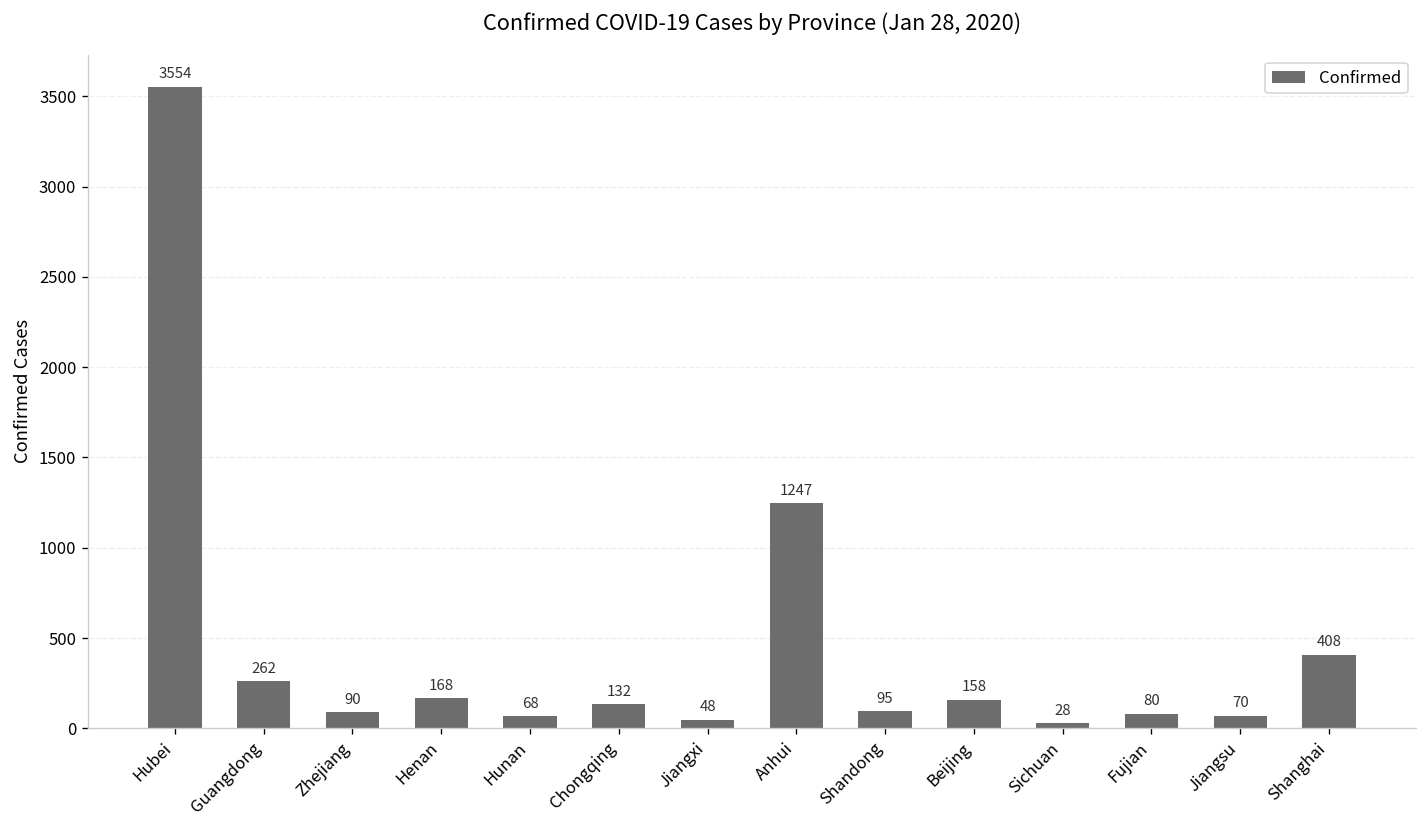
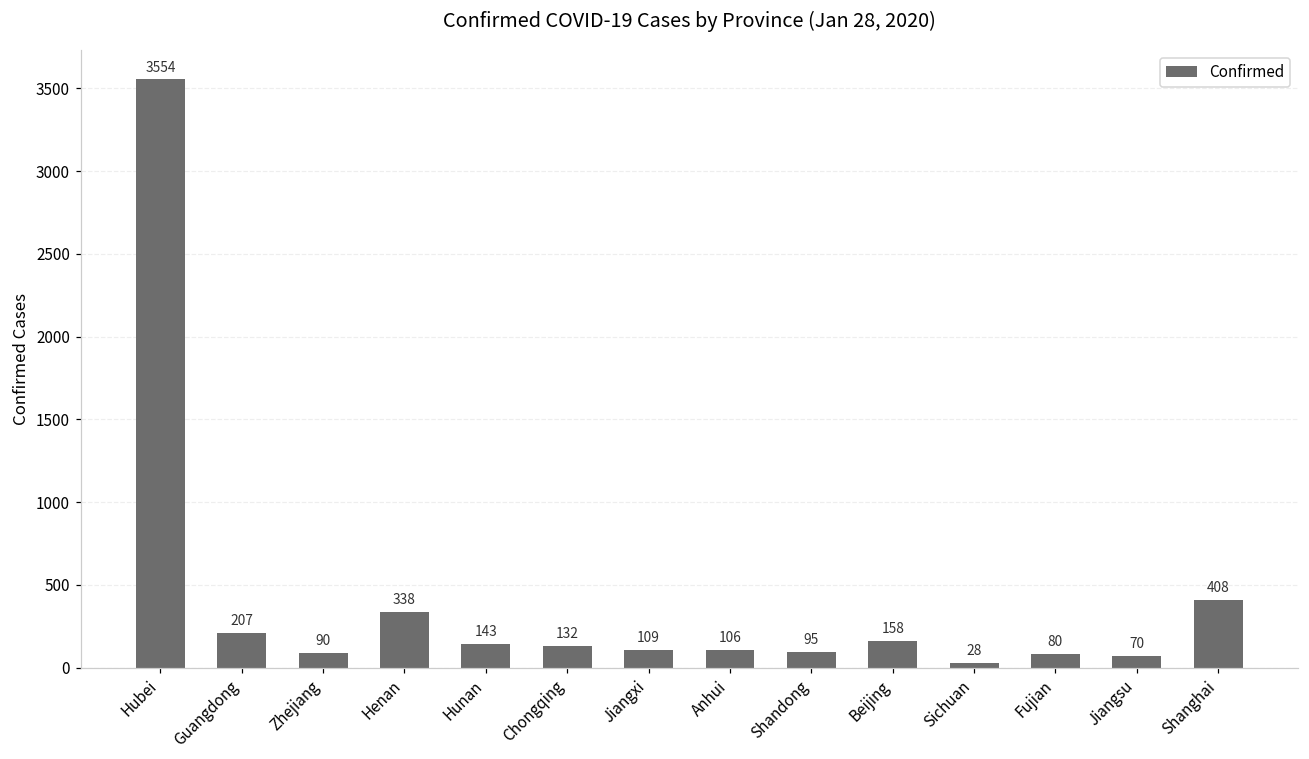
  {
    "Hubei": 3554,
-   "Guangdong": 262,
+   "Guangdong": 207,
    "Zhejiang": 90,
-   "Henan": 168,
-   "Hunan": 68,
+   "Henan": 338,
+   "Hunan": 143,
    "Chongqing": 132,
-   "Jiangxi": 48,
-   "Anhui": 1247,
+   "Jiangxi": 109,
+   "Anhui": 106,
    "Shandong": 95,
    "Beijing": 158,
    "Sichuan": 28,
    "Fujian": 80,
    "Jiangsu": 70,
    "Shanghai": 408
  }
